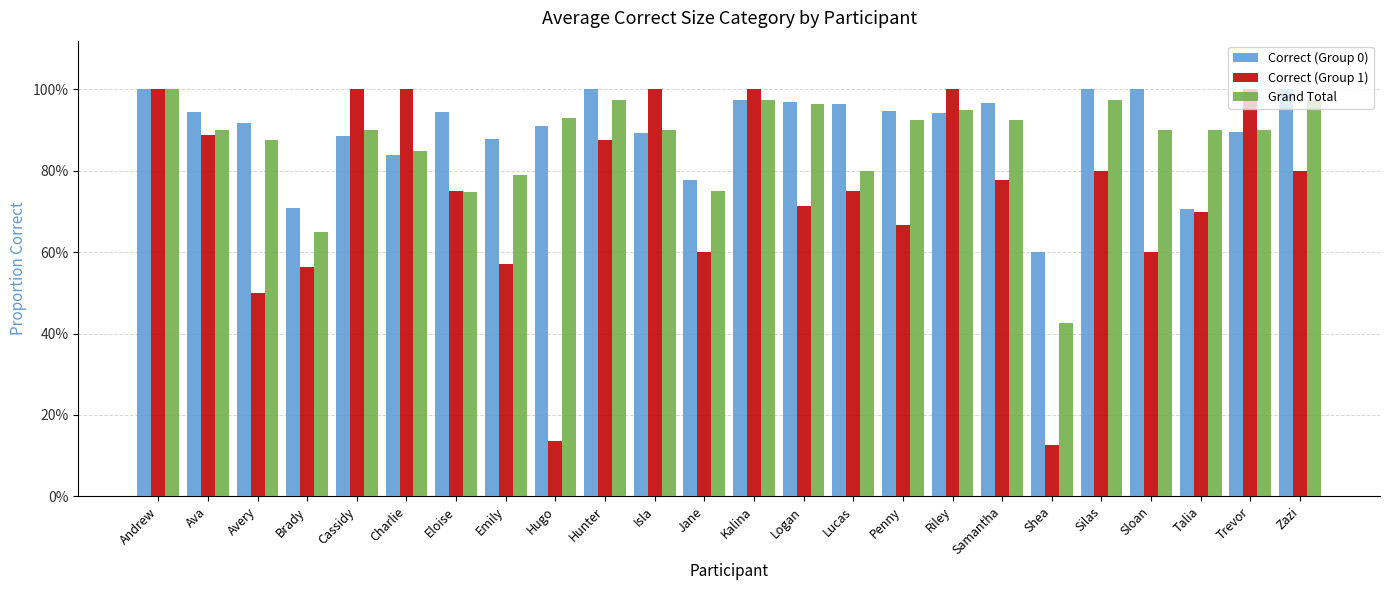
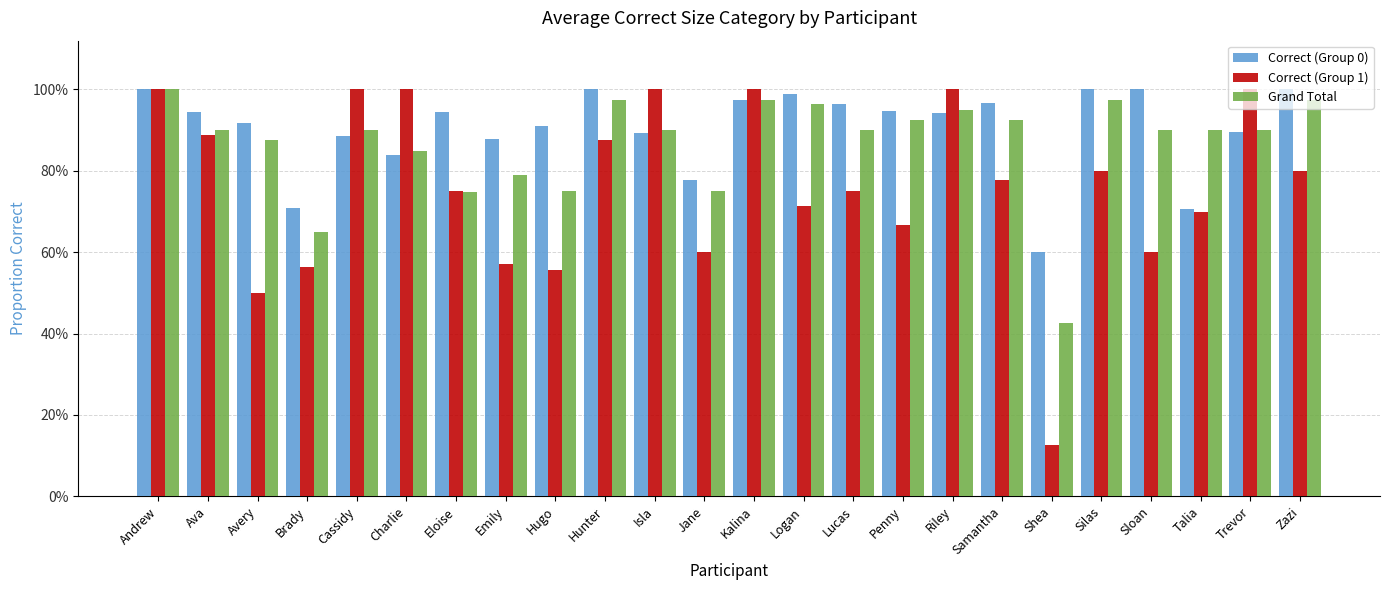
  {
    "Correct (Group 0)": {
      "Andrew": "100%",
      "Ava": "94%",
      "Avery": "92%",
      "Brady": "71%",
      "Cassidy": "89%",
      "Charlie": "84%",
      "Eloise": "94%",
      "Emily": "88%",
      "Hugo": "91%",
      "Hunter": "100%",
      "Isla": "89%",
      "Jane": "78%",
      "Kalina": "97%",
-     "Logan": "97%",
+     "Logan": "99%",
      "Lucas": "96%",
      "Penny": "95%",
      "Riley": "94%",
      "Samantha": "97%",
      "Shea": "60%",
      "Silas": "100%",
      "Sloan": "100%",
      "Talia": "71%",
      "Trevor": "89%"
    },
    "Correct (Group 1)": {
      "Andrew": "100%",
      "Ava": "89%",
      "Avery": "50%",
      "Brady": "56%",
      "Cassidy": "100%",
      "Charlie": "100%",
      "Eloise": "75%",
      "Emily": "57%",
-     "Hugo": "14%",
+     "Hugo": "56%",
      "Hunter": "88%",
      "Isla": "100%",
      "Jane": "60%",
      "Kalina": "100%",
      "Logan": "71%",
      "Lucas": "75%",
      "Penny": "67%",
      "Riley": "100%",
      "Samantha": "78%",
      "Shea": "13%",
      "Silas": "80%",
      "Sloan": "60%",
      "Talia": "70%",
      "Zazi": "80%"
    },
    "Grand Total": {
      "Andrew": "100%",
      "Ava": "90%",
      "Avery": "88%",
      "Brady": "65%",
      "Cassidy": "90%",
      "Charlie": "85%",
      "Eloise": "75%",
      "Emily": "79%",
-     "Hugo": "93%",
+     "Hugo": "75%",
      "Hunter": "98%",
      "Isla": "90%",
      "Jane": "75%",
      "Kalina": "98%",
      "Logan": "97%",
-     "Lucas": "80%",
+     "Lucas": "90%",
      "Penny": "93%",
      "Riley": "95%",
      "Samantha": "93%",
      "Shea": "43%",
      "Silas": "98%",
      "Sloan": "90%",
      "Talia": "90%",
      "Trevor": "90%"
    }
  }
